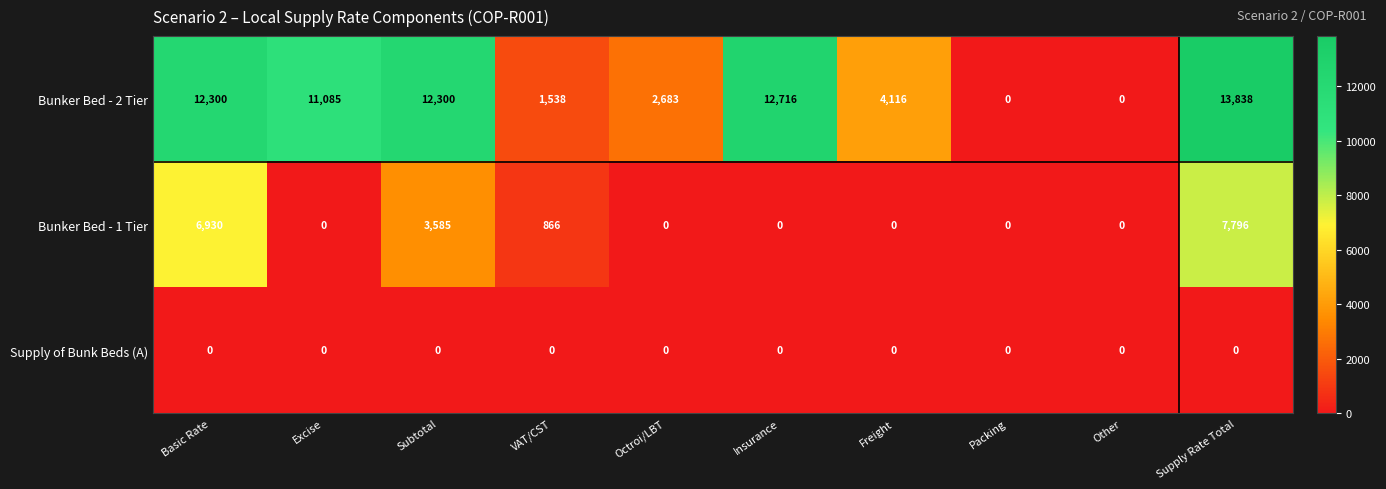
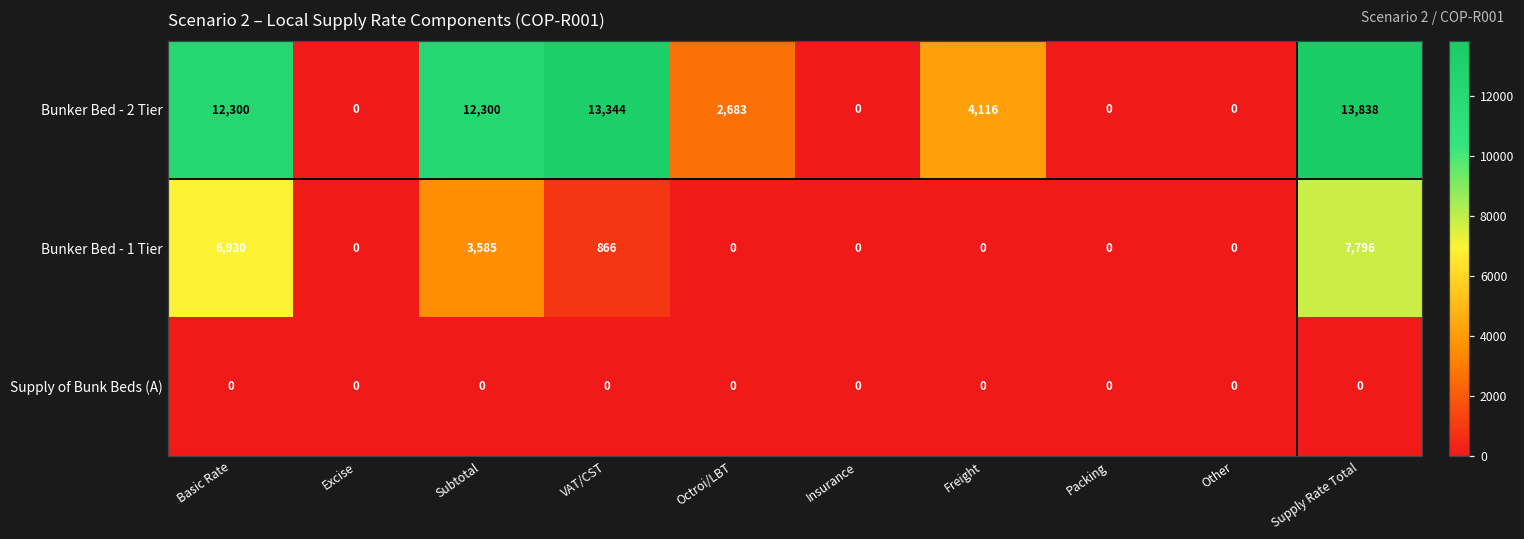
  {
    "Bunker Bed - 2 Tier": {
      "Basic Rate": "12,300",
-     "Excise": "11,085",
+     "Excise": "0",
      "Subtotal": "12,300",
-     "VAT/CST": "1,538",
+     "VAT/CST": "13,344",
      "Octroi/LBT": "2,683",
-     "Insurance": "12,716",
+     "Insurance": "0",
      "Freight": "4,116",
      "Packing": "0",
      "Other": "0",
      "Supply Rate Total": "13,838"
    },
    "Bunker Bed - 1 Tier": {
      "Basic Rate": "6,930",
      "Excise": "0",
      "Subtotal": "3,585",
      "VAT/CST": "866",
      "Octroi/LBT": "0",
      "Insurance": "0",
      "Freight": "0",
      "Packing": "0",
      "Other": "0",
      "Supply Rate Total": "7,796"
    },
    "Supply of Bunk Beds (A)": {
      "Basic Rate": "0",
      "Excise": "0",
      "Subtotal": "0",
      "VAT/CST": "0",
      "Octroi/LBT": "0",
      "Insurance": "0",
      "Freight": "0",
      "Packing": "0",
      "Other": "0",
      "Supply Rate Total": "0"
    }
  }
